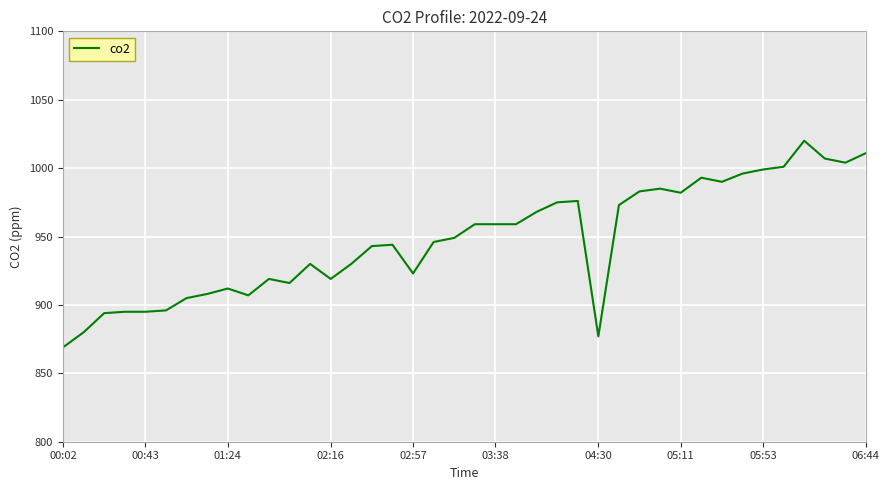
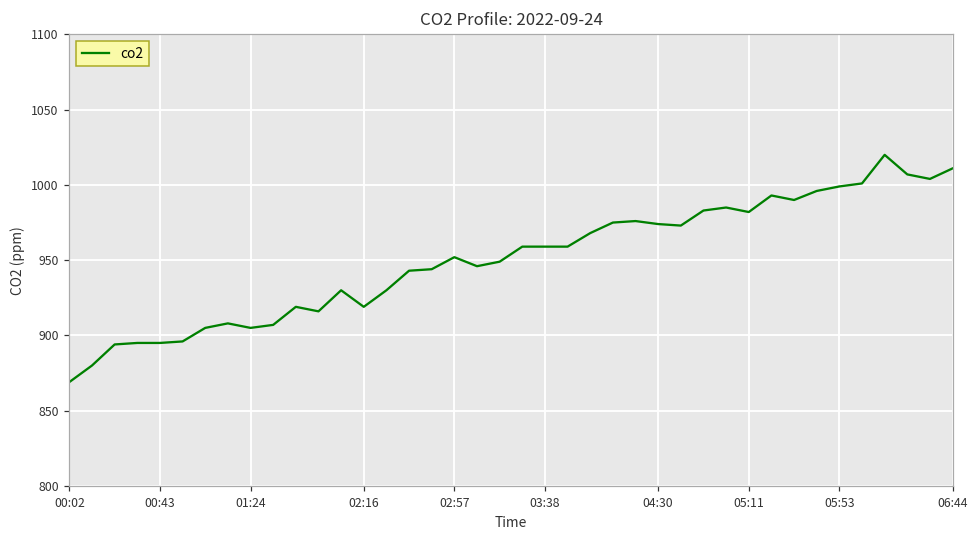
  {
    "00:02": 869,
    "00:43": 895,
-   "01:24": 912,
+   "01:24": 905,
    "02:16": 919,
-   "02:57": 923,
+   "02:57": 952,
    "03:38": 959,
-   "04:30": 877,
+   "04:30": 974,
    "05:11": 982,
    "05:53": 999,
    "06:44": 1011
  }
